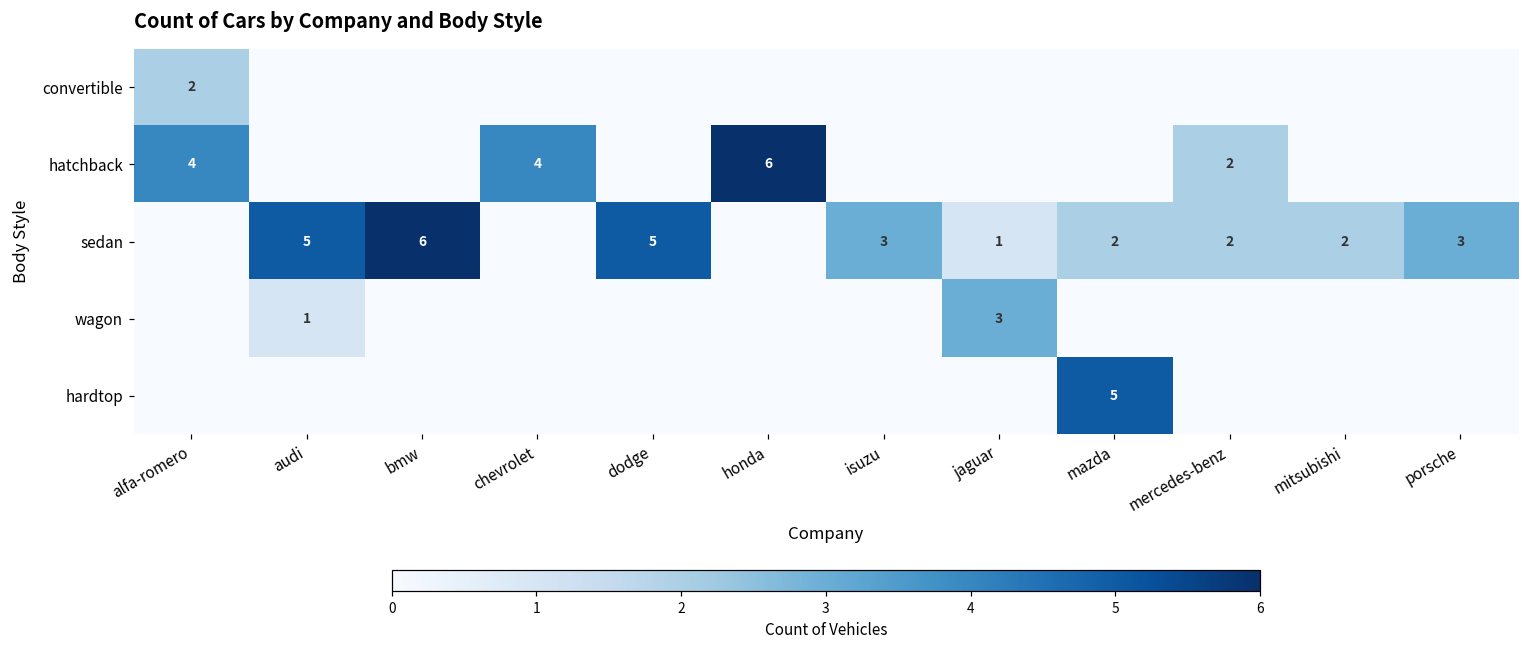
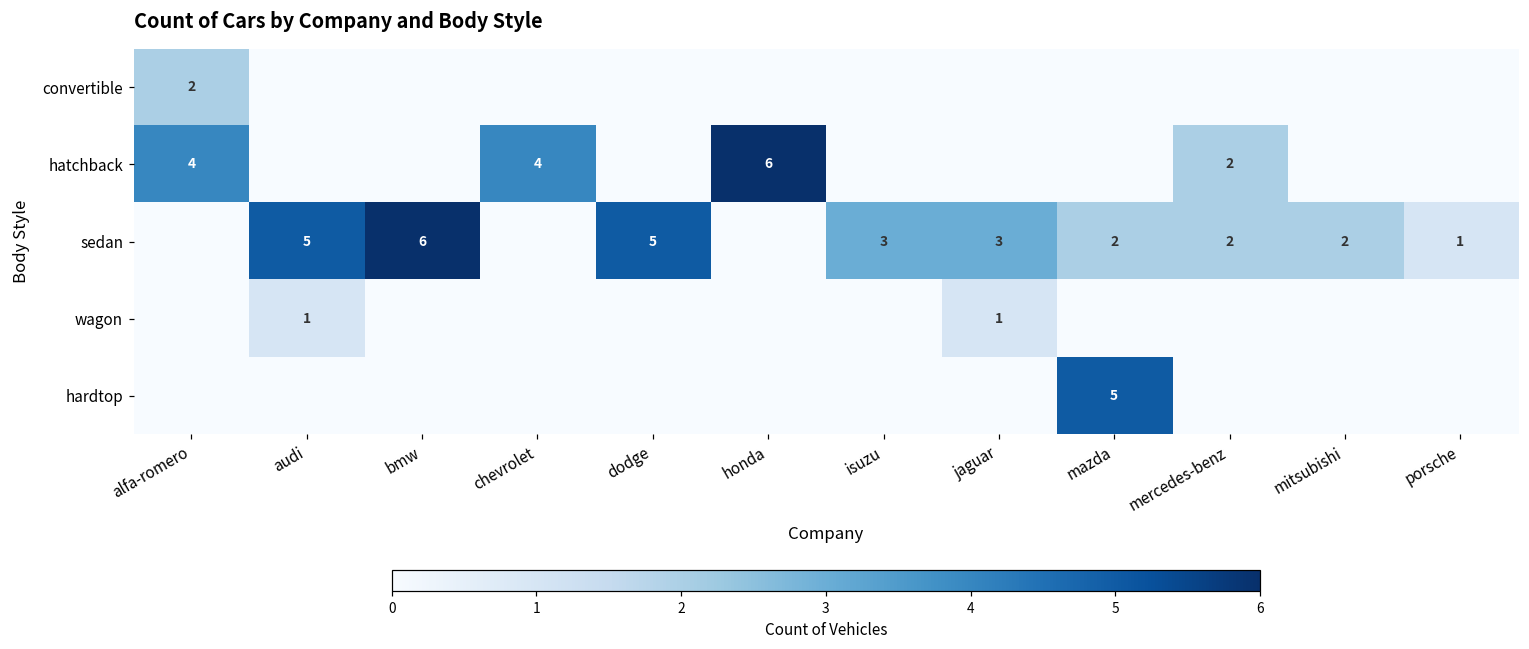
  {
    "convertible": {
      "alfa-romero": 2
    },
    "hatchback": {
      "alfa-romero": 4,
      "chevrolet": 4,
      "honda": 6,
      "mercedes-benz": 2
    },
    "sedan": {
      "audi": 5,
      "bmw": 6,
      "dodge": 5,
      "isuzu": 3,
-     "jaguar": 1,
+     "jaguar": 3,
      "mazda": 2,
      "mercedes-benz": 2,
      "mitsubishi": 2,
-     "porsche": 3
+     "porsche": 1
    },
    "wagon": {
      "audi": 1,
-     "jaguar": 3
+     "jaguar": 1
    },
    "hardtop": {
      "mazda": 5
    }
  }
